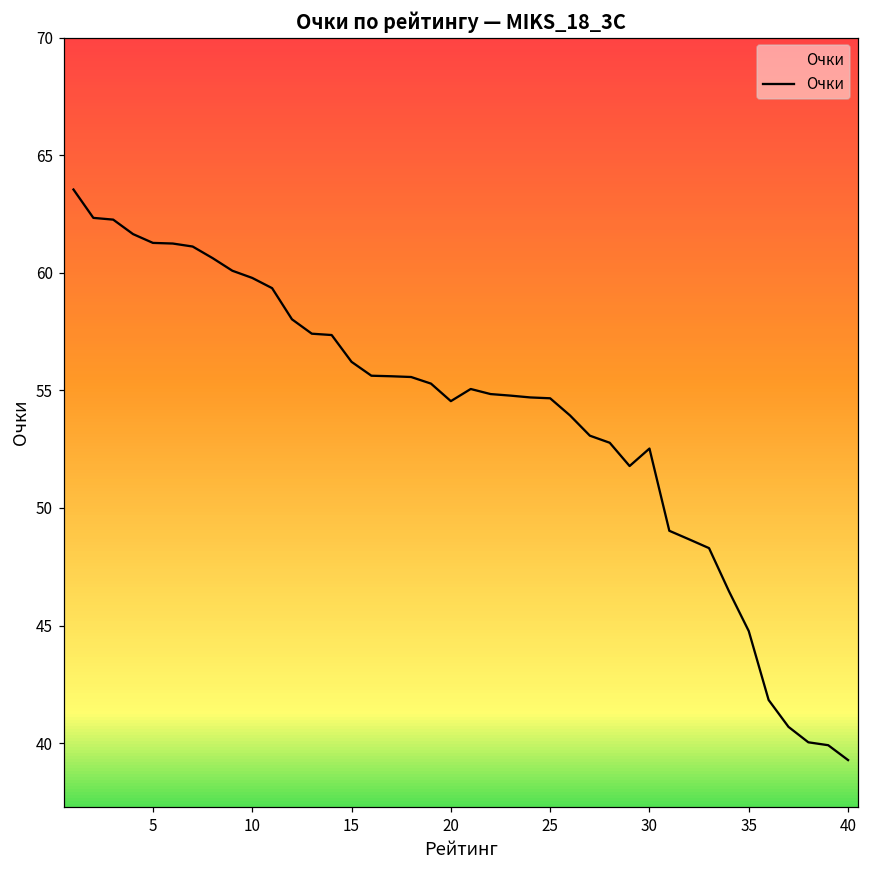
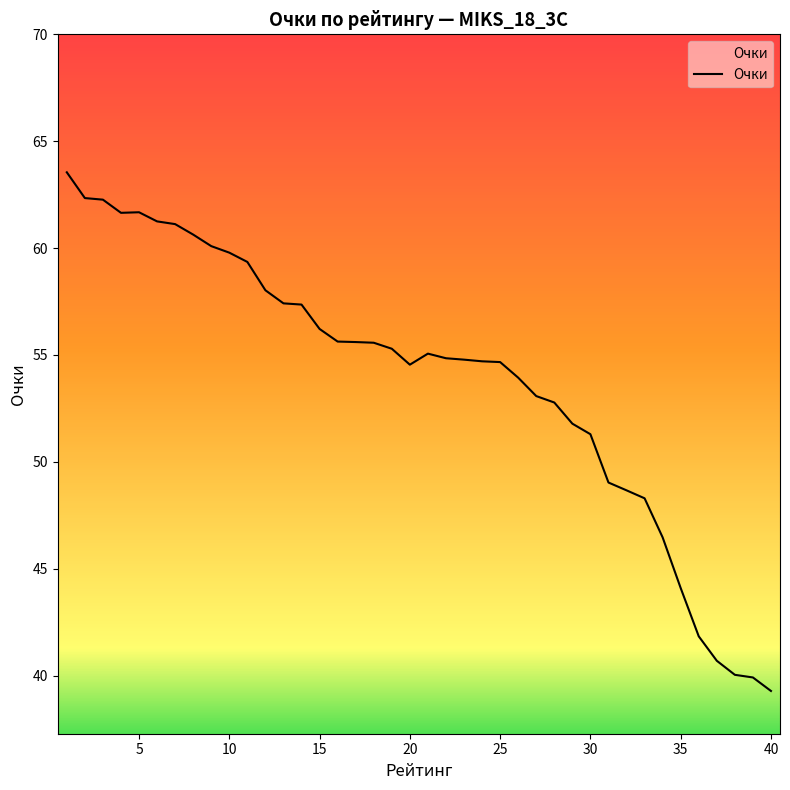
  {
-   "5": 61.3,
+   "5": 61.7,
    "10": 59.8,
    "15": 56.2,
    "20": 54.5,
    "25": 54.7,
-   "30": 52.5,
-   "35": 44.8,
+   "30": 51.3,
+   "35": 44.1,
    "40": 39.3
  }
